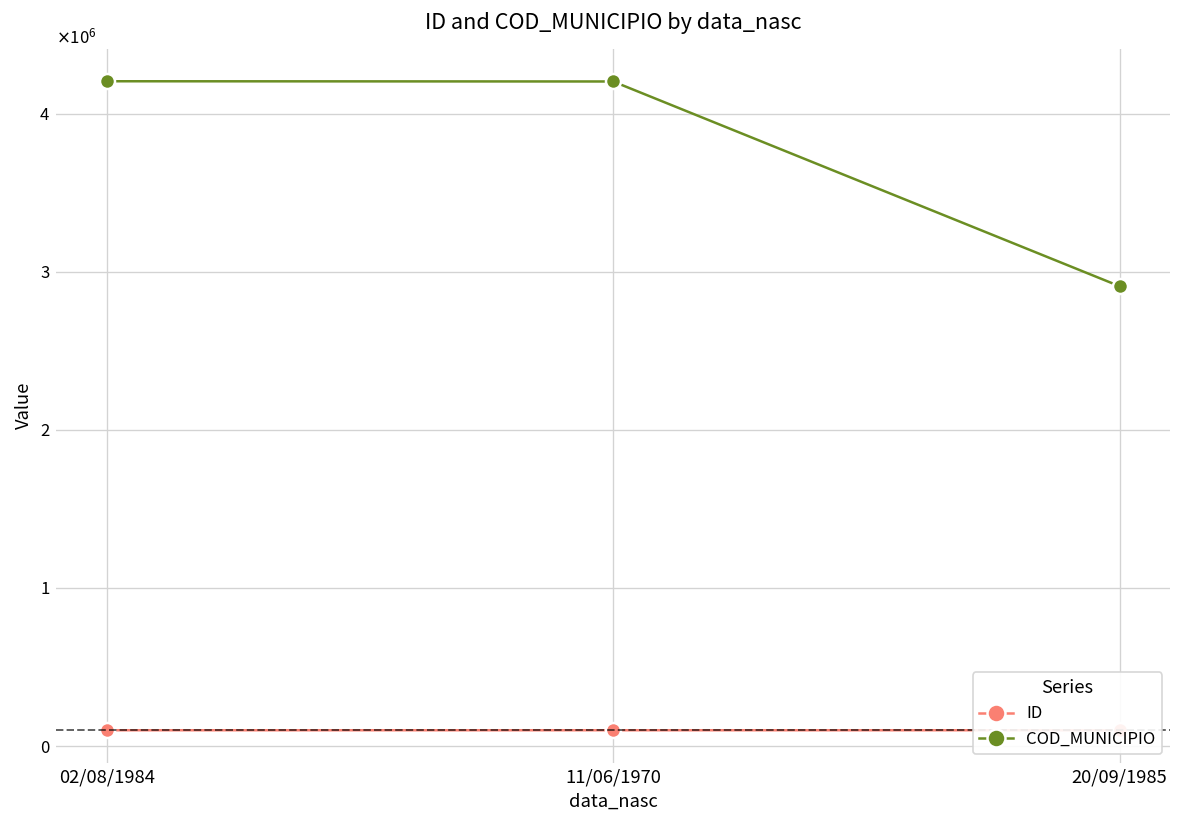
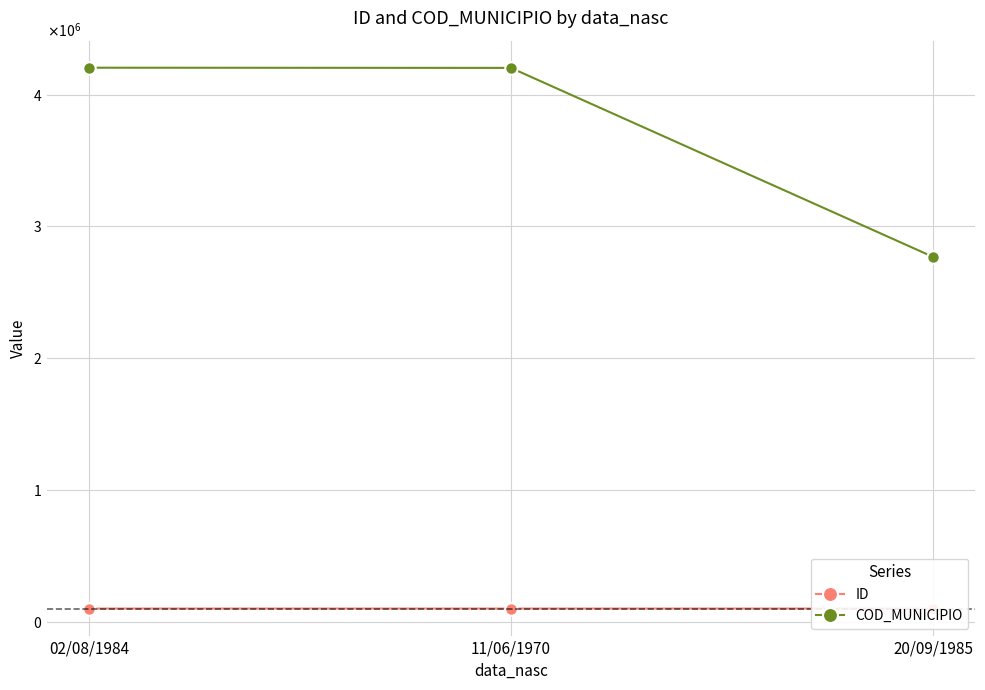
  {
    "ID": {
      "02/08/1984": 100000,
      "11/06/1970": 100000
    },
    "COD_MUNICIPIO": {
      "02/08/1984": 4200000,
      "11/06/1970": 4200000,
-     "20/09/1985": 2910000
+     "20/09/1985": 2770000
    }
  }
